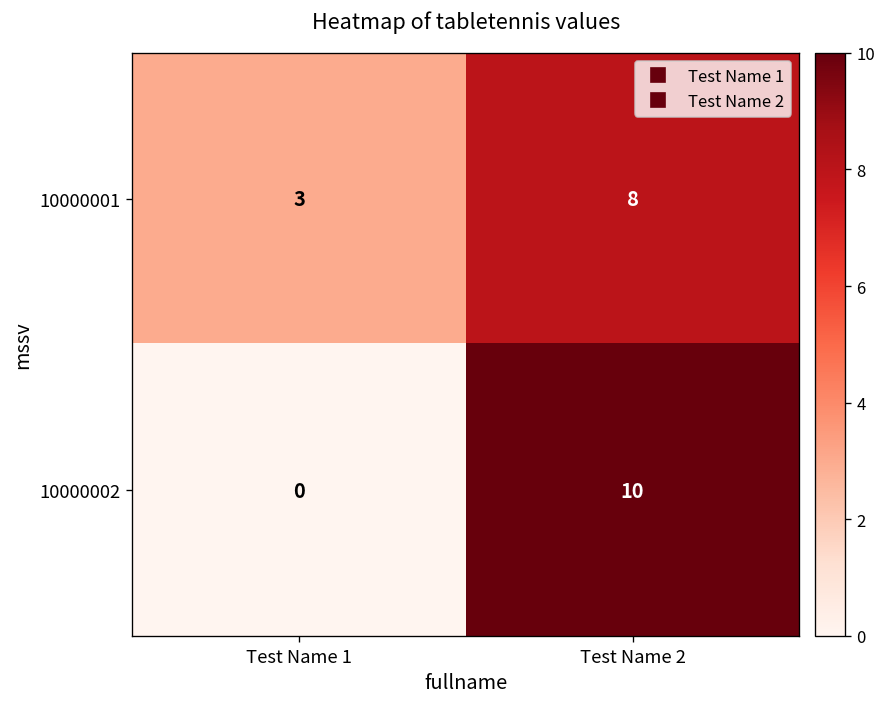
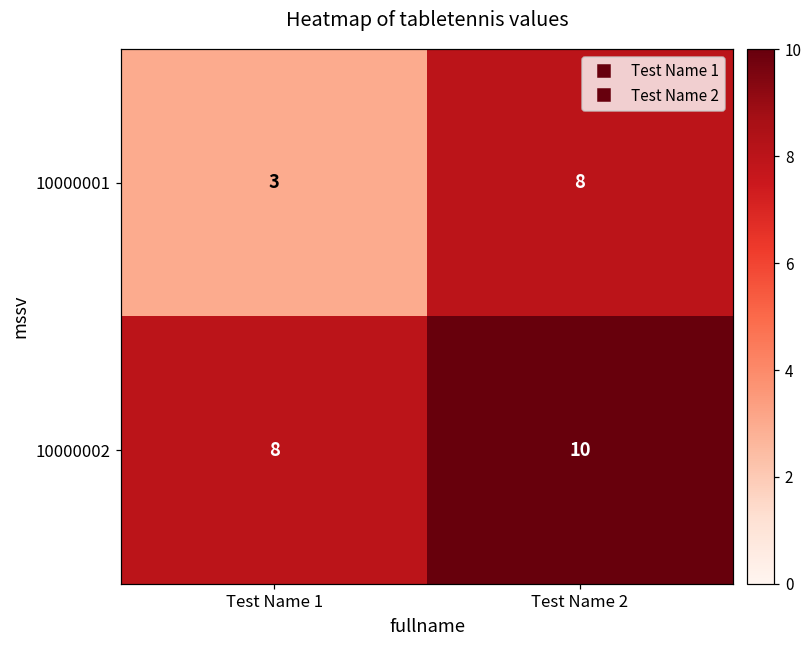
  {
    "10000001": {
      "Test Name 1": 3,
      "Test Name 2": 8
    },
    "10000002": {
-     "Test Name 1": 0,
+     "Test Name 1": 8,
      "Test Name 2": 10
    }
  }
